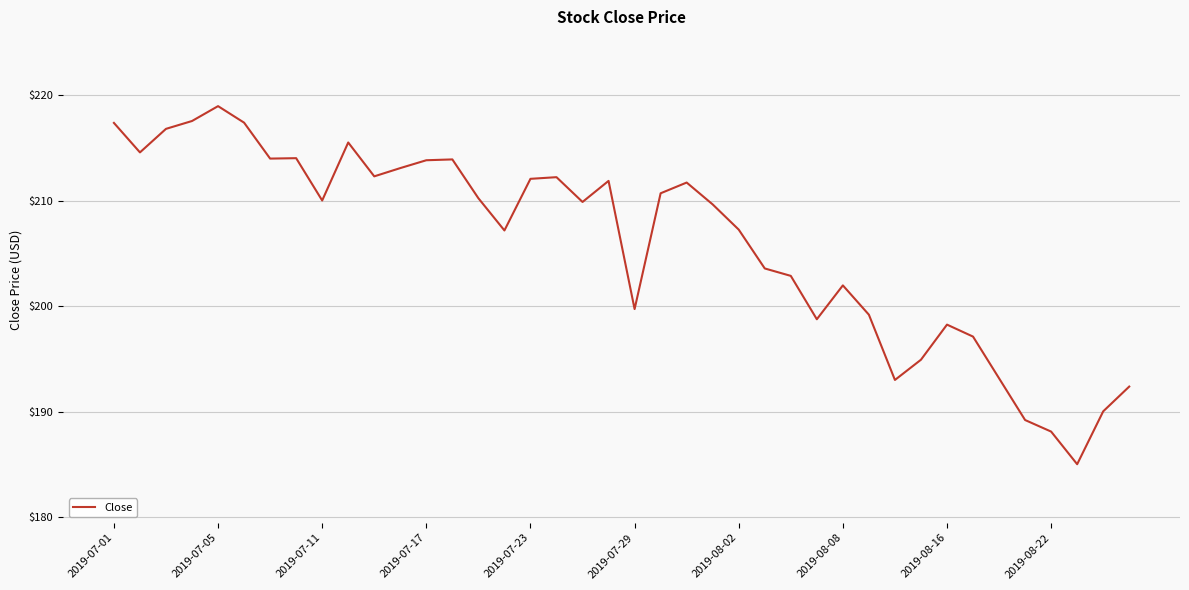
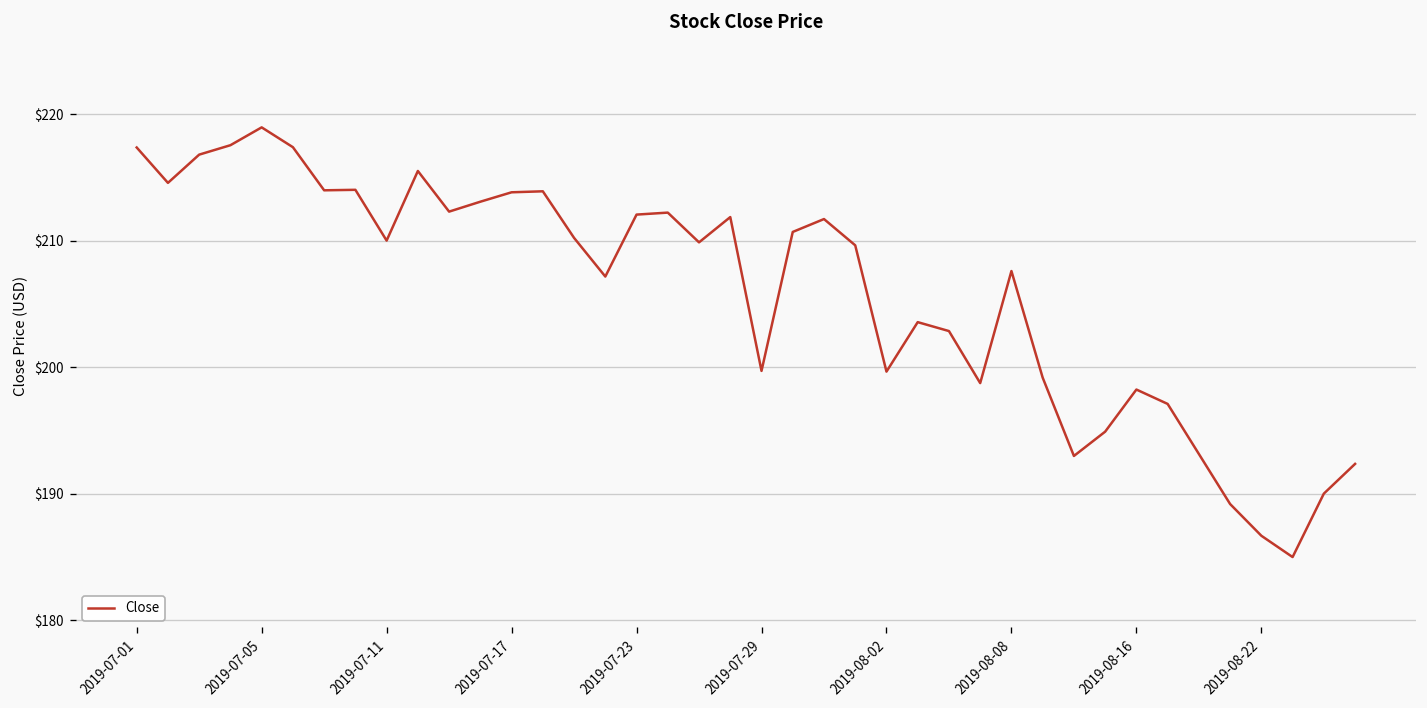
  {
    "2019-07-01": "$217.4",
    "2019-07-05": "$219.0",
    "2019-07-11": "$210.0",
    "2019-07-17": "$213.8",
    "2019-07-23": "$212.1",
    "2019-07-29": "$199.7",
-   "2019-08-02": "$207.3",
-   "2019-08-08": "$202.0",
+   "2019-08-02": "$199.7",
+   "2019-08-08": "$207.6",
    "2019-08-16": "$198.2",
-   "2019-08-22": "$188.1"
+   "2019-08-22": "$186.7"
  }
